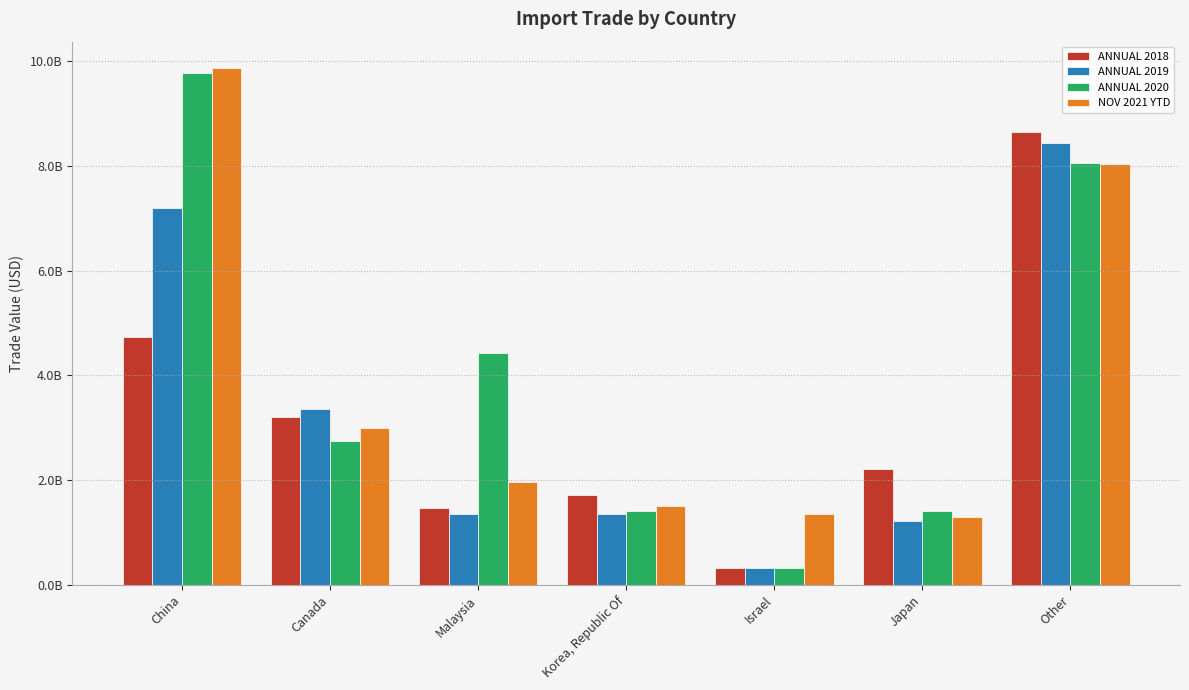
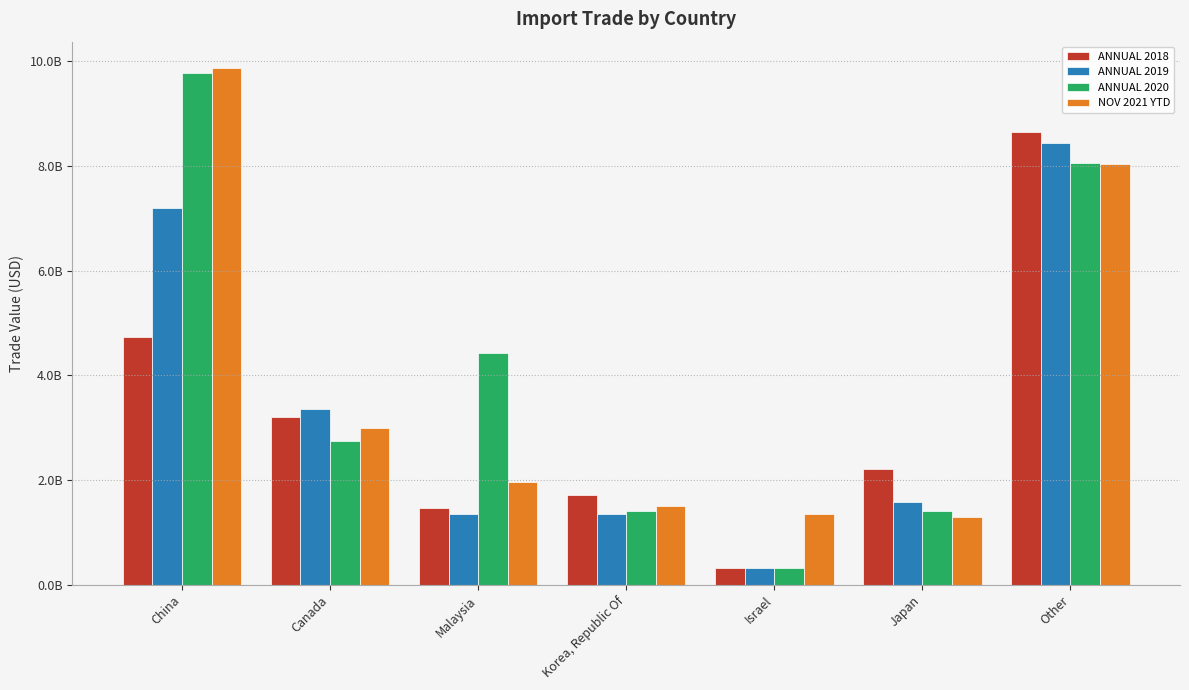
  {
    "ANNUAL 2018": {
      "China": 4700000000,
      "Canada": 3200000000,
      "Malaysia": 1500000000,
      "Korea, Republic Of": 1700000000,
      "Israel": 300000000,
      "Japan": 2200000000,
      "Other": 8600000000
    },
    "ANNUAL 2019": {
      "China": 7200000000,
      "Canada": 3400000000,
      "Malaysia": 1300000000,
      "Korea, Republic Of": 1400000000,
      "Israel": 300000000,
-     "Japan": 1200000000,
+     "Japan": 1600000000,
      "Other": 8400000000
    },
    "ANNUAL 2020": {
      "China": 9800000000,
      "Canada": 2800000000,
      "Malaysia": 4400000000,
      "Korea, Republic Of": 1400000000,
      "Israel": 300000000,
      "Japan": 1400000000,
      "Other": 8100000000
    },
    "NOV 2021 YTD": {
      "China": 9900000000,
      "Canada": 3000000000,
      "Malaysia": 2000000000,
      "Korea, Republic Of": 1500000000,
      "Israel": 1400000000,
      "Japan": 1300000000,
      "Other": 8000000000
    }
  }
